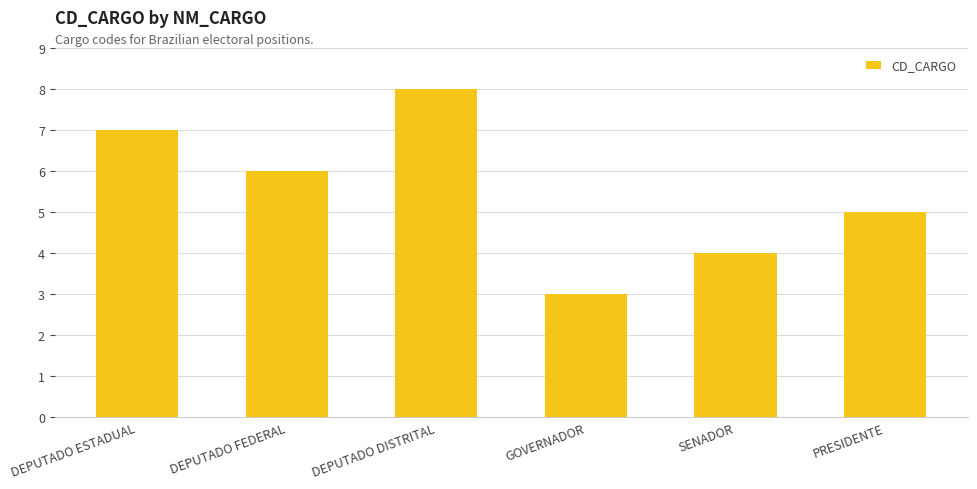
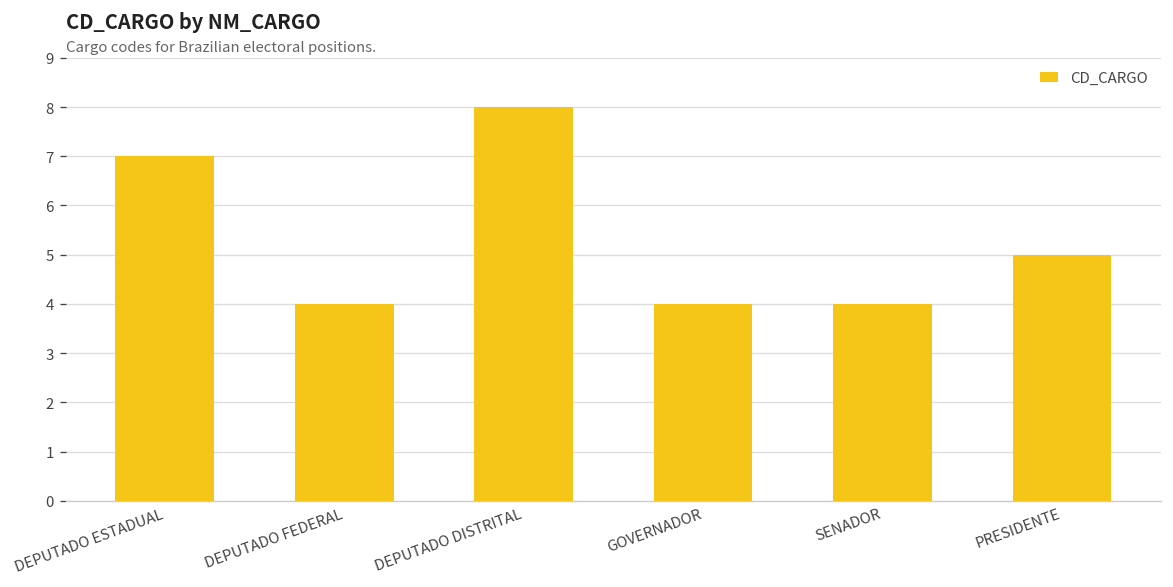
  {
    "DEPUTADO ESTADUAL": 7,
-   "DEPUTADO FEDERAL": 6,
+   "DEPUTADO FEDERAL": 4,
    "DEPUTADO DISTRITAL": 8,
-   "GOVERNADOR": 3,
+   "GOVERNADOR": 4,
    "SENADOR": 4,
    "PRESIDENTE": 5
  }
